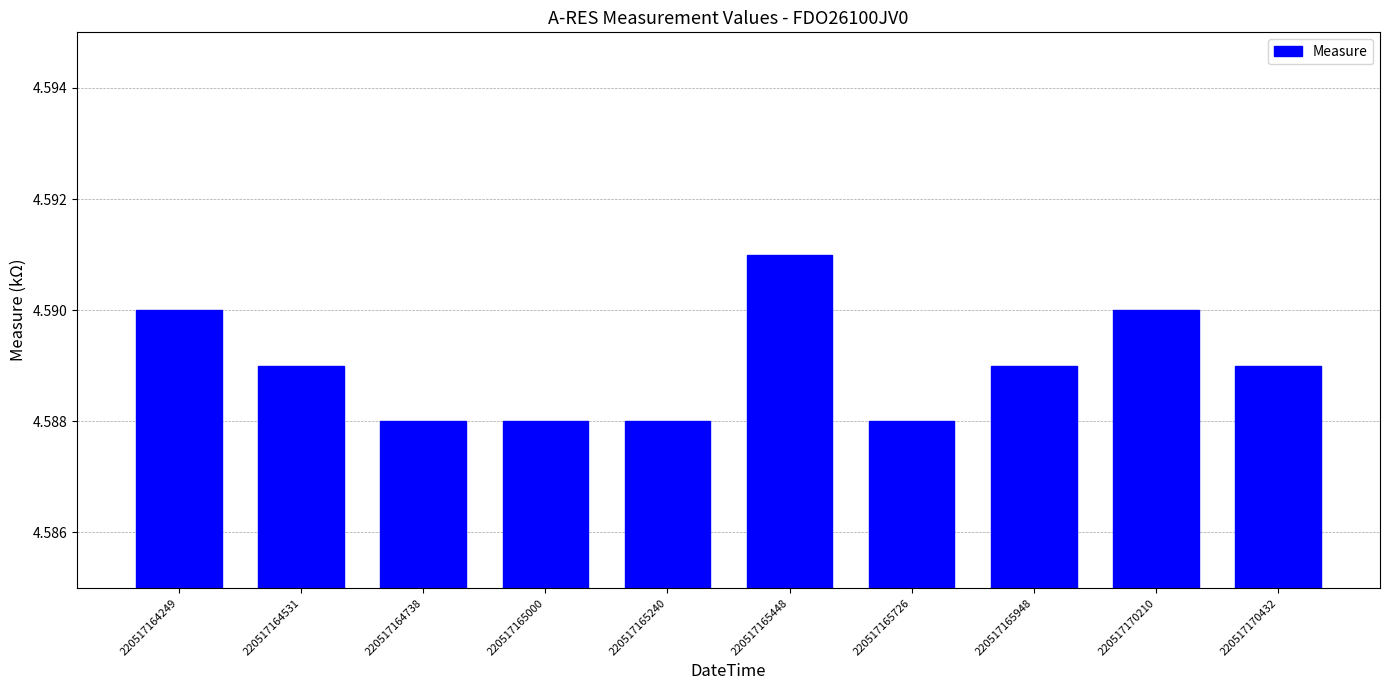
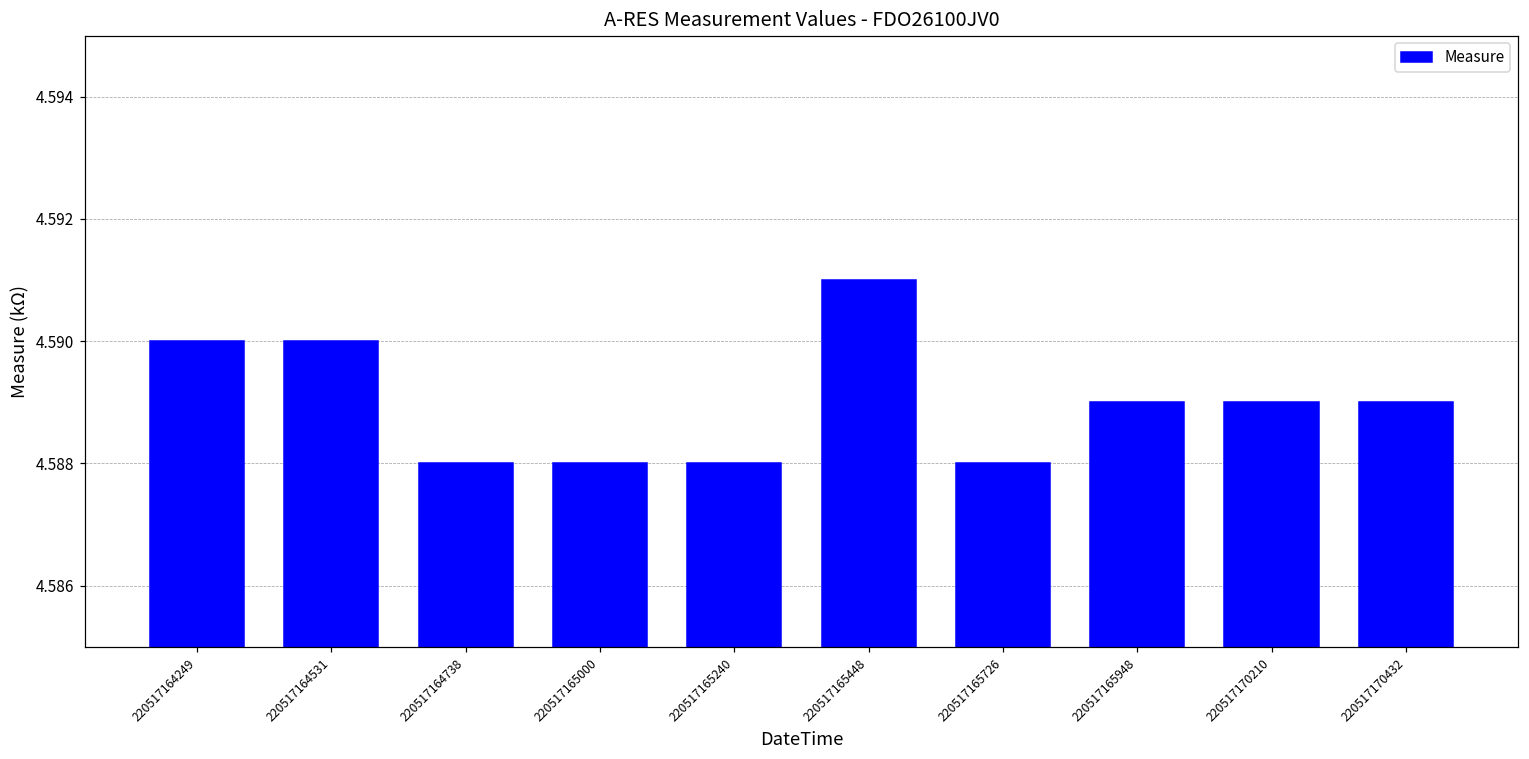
  {
    "220517164249": 4.590,
-   "220517164531": 4.589,
+   "220517164531": 4.590,
    "220517164738": 4.588,
    "220517165000": 4.588,
    "220517165240": 4.588,
    "220517165448": 4.591,
    "220517165726": 4.588,
    "220517165948": 4.589,
-   "220517170210": 4.590,
+   "220517170210": 4.589,
    "220517170432": 4.589
  }
